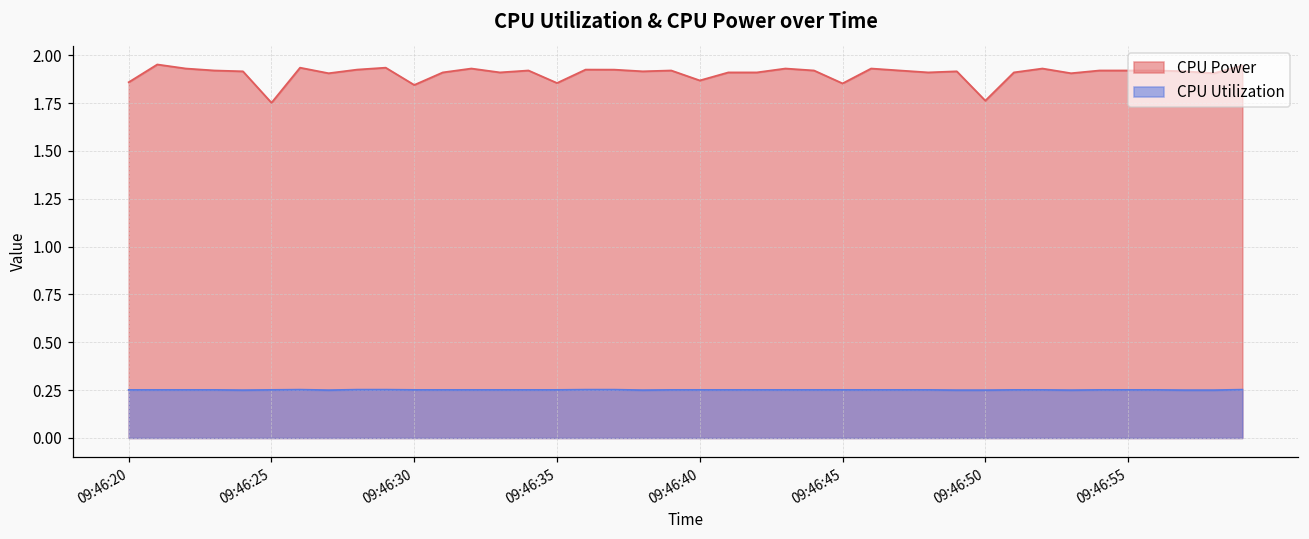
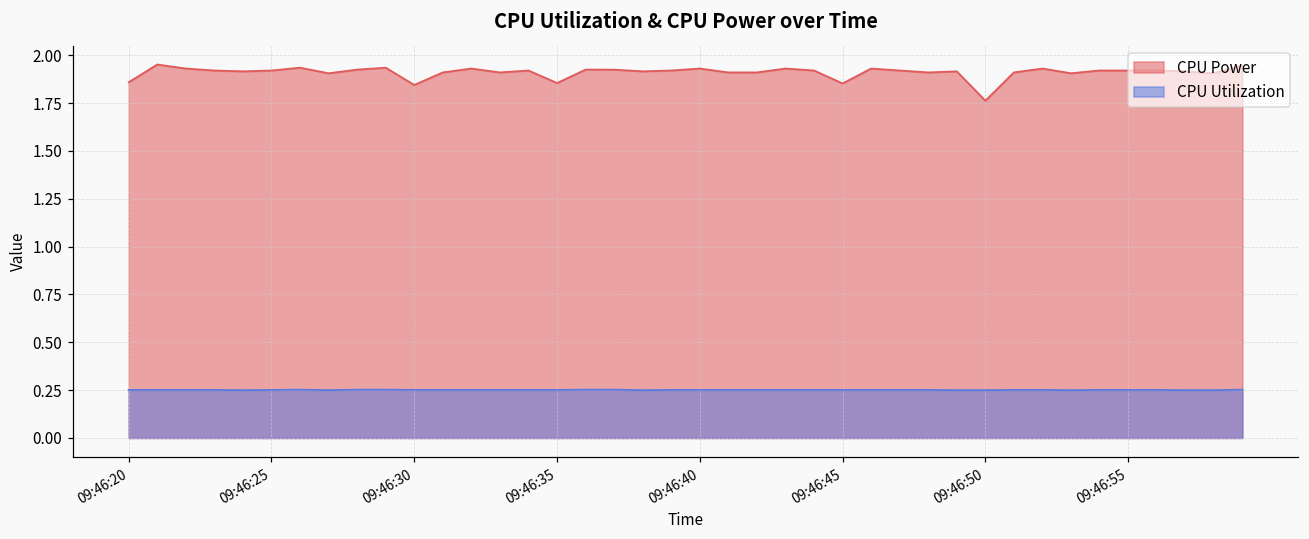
  {
    "CPU Power": {
      "09:46:20": 1.86,
-     "09:46:25": 1.75,
+     "09:46:25": 1.92,
      "09:46:30": 1.84,
      "09:46:35": 1.86,
-     "09:46:40": 1.87,
+     "09:46:40": 1.93,
      "09:46:45": 1.85,
      "09:46:50": 1.76
    },
    "CPU Utilization": {
      "09:46:20": 0.25,
      "09:46:25": 0.25,
      "09:46:30": 0.25,
      "09:46:35": 0.25,
      "09:46:40": 0.25,
      "09:46:45": 0.25,
      "09:46:50": 0.25,
      "09:46:55": 0.25
    }
  }
